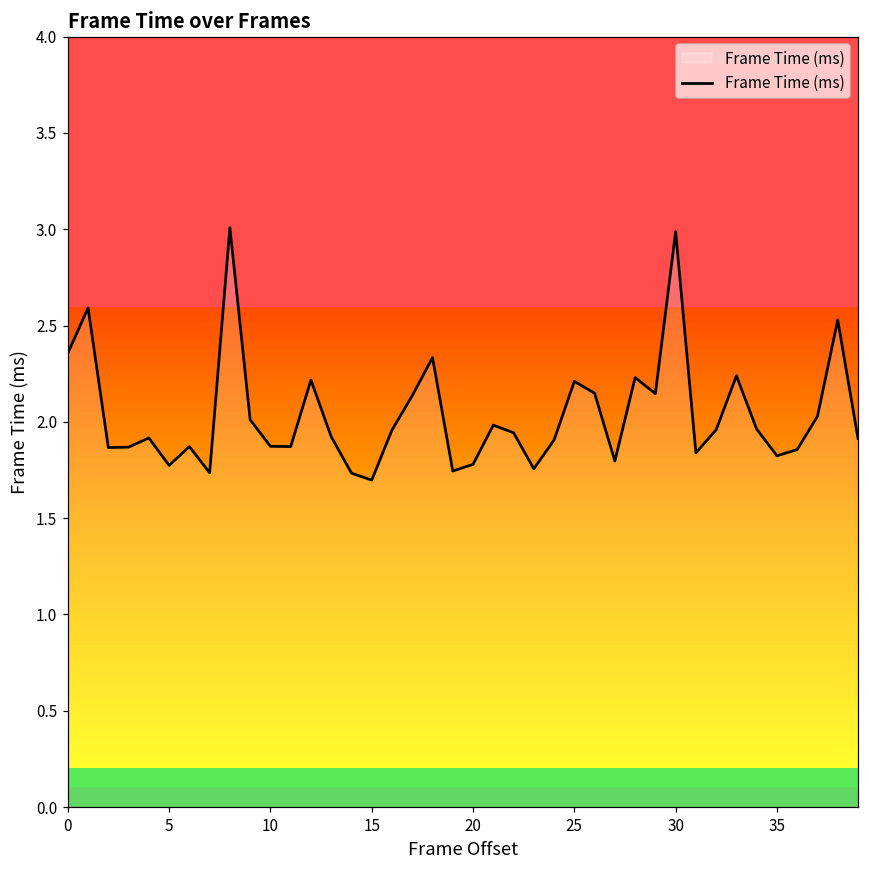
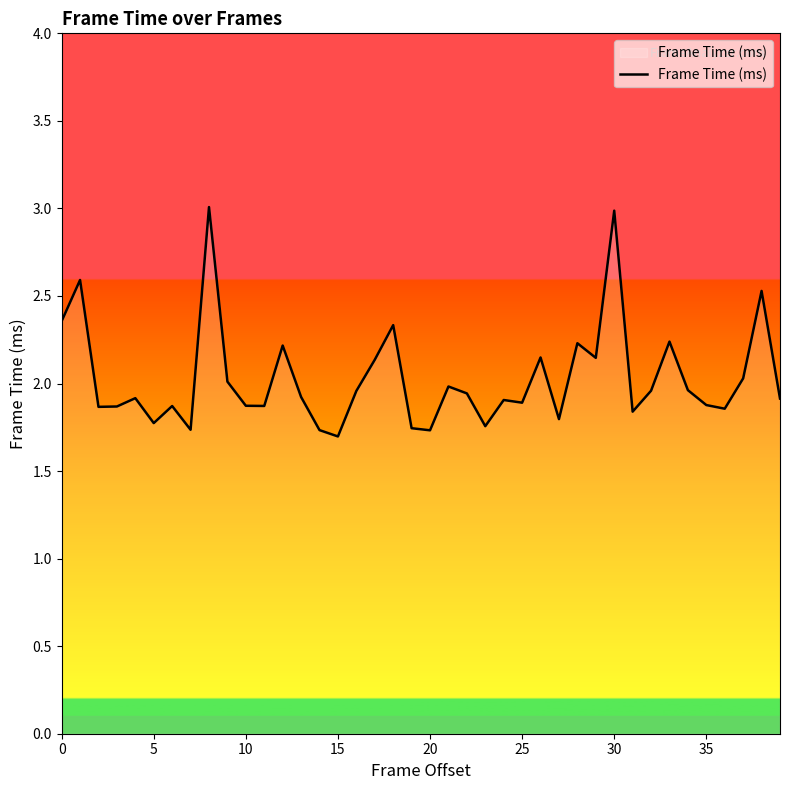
  {
    "0": 2.36,
    "5": 1.77,
    "10": 1.87,
    "15": 1.70,
-   "20": 1.78,
-   "25": 2.21,
+   "20": 1.73,
+   "25": 1.89,
    "30": 2.99,
-   "35": 1.82
+   "35": 1.88
  }
